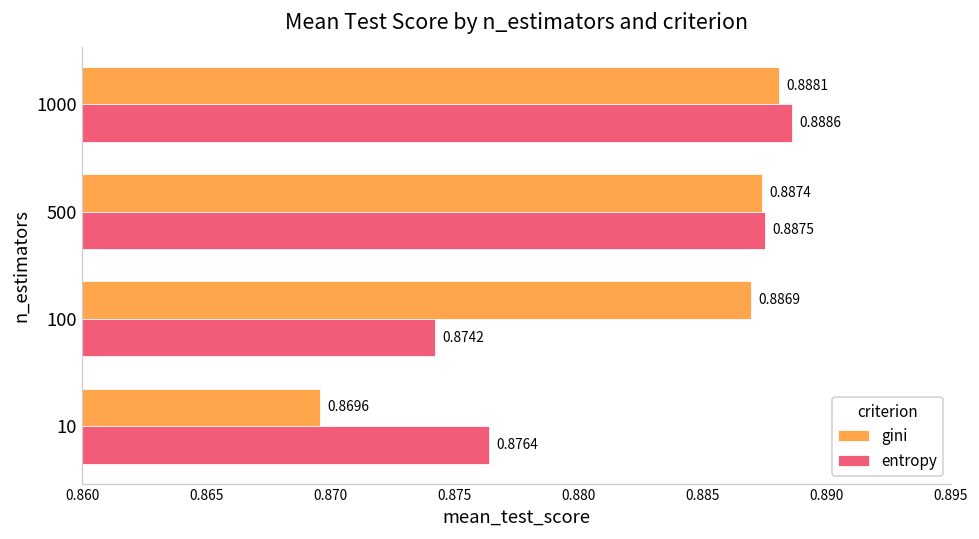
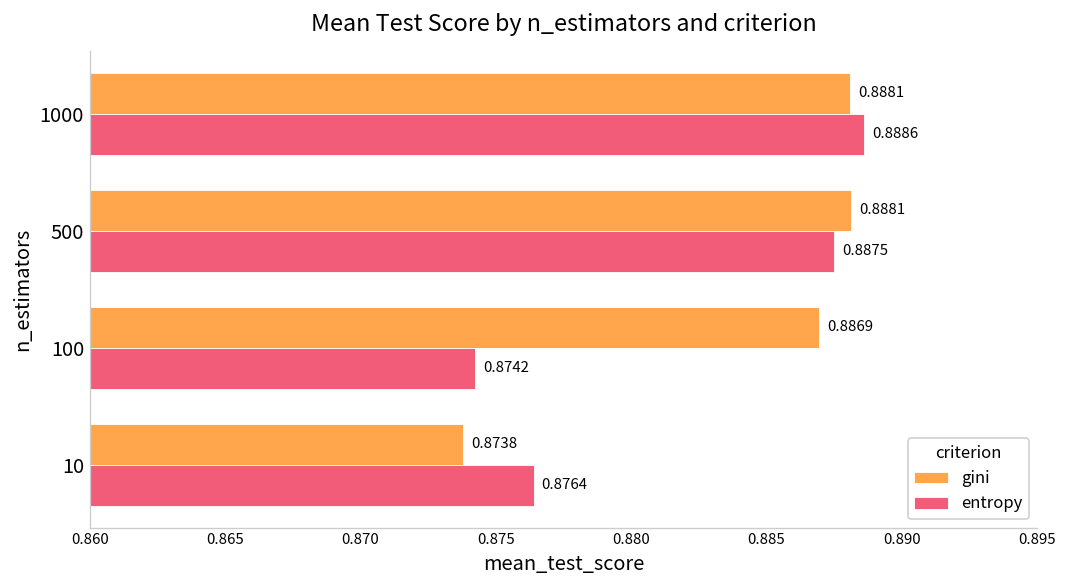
  {
    "gini": {
      "1000": 0.8881,
-     "500": 0.8874,
+     "500": 0.8881,
      "100": 0.8869,
-     "10": 0.8696
+     "10": 0.8738
    },
    "entropy": {
      "1000": 0.8886,
      "500": 0.8875,
      "100": 0.8742,
      "10": 0.8764
    }
  }
